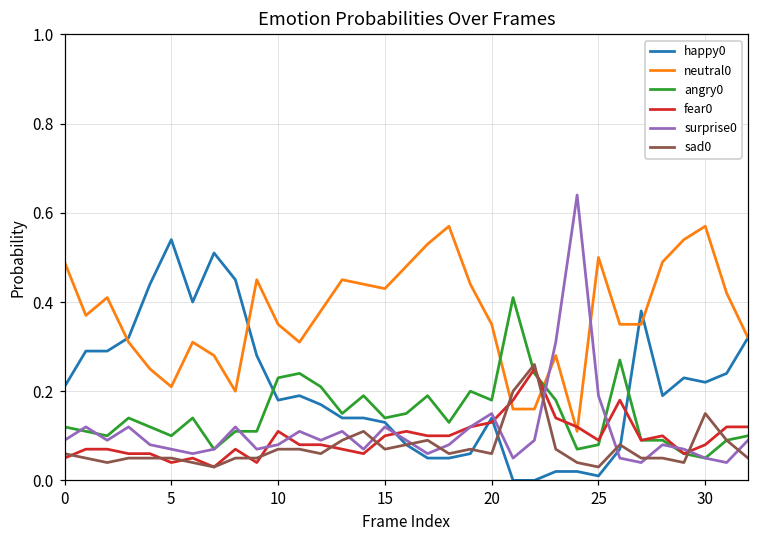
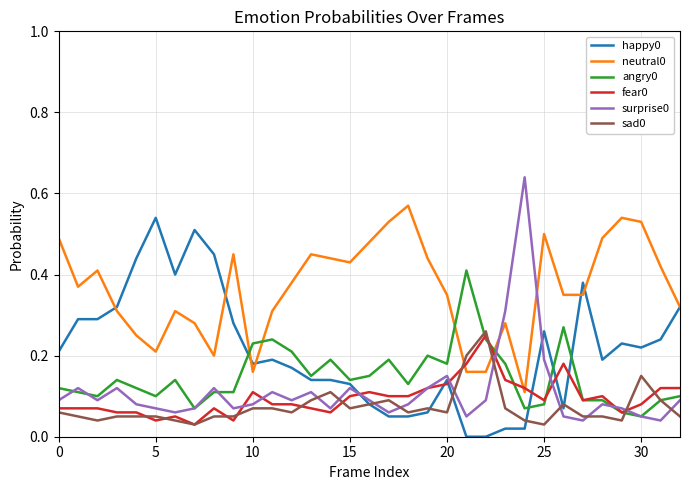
  {
    "happy0": {
      "0": 0.21,
      "5": 0.54,
      "10": 0.18,
      "15": 0.13,
      "20": 0.14,
-     "25": 0.01,
+     "25": 0.26,
      "30": 0.22
    },
    "neutral0": {
      "0": 0.49,
      "5": 0.21,
-     "10": 0.35,
+     "10": 0.16,
      "15": 0.43,
      "20": 0.35,
      "25": 0.50,
-     "30": 0.57
+     "30": 0.53
    },
    "angry0": {
      "0": 0.12,
      "5": 0.10,
      "10": 0.23,
      "15": 0.14,
      "20": 0.18,
      "25": 0.08
    },
    "fear0": {
-     "0": 0.05,
+     "0": 0.07,
      "5": 0.04,
      "10": 0.11,
      "15": 0.10,
      "20": 0.13,
      "25": 0.09,
      "30": 0.08
    },
    "surprise0": {
      "0": 0.09,
      "5": 0.07,
      "10": 0.08,
      "15": 0.12,
      "20": 0.15,
      "25": 0.19
    },
    "sad0": {
      "0": 0.06,
      "5": 0.05,
      "10": 0.07,
      "15": 0.07,
      "20": 0.06,
      "25": 0.03,
      "30": 0.15
    }
  }
